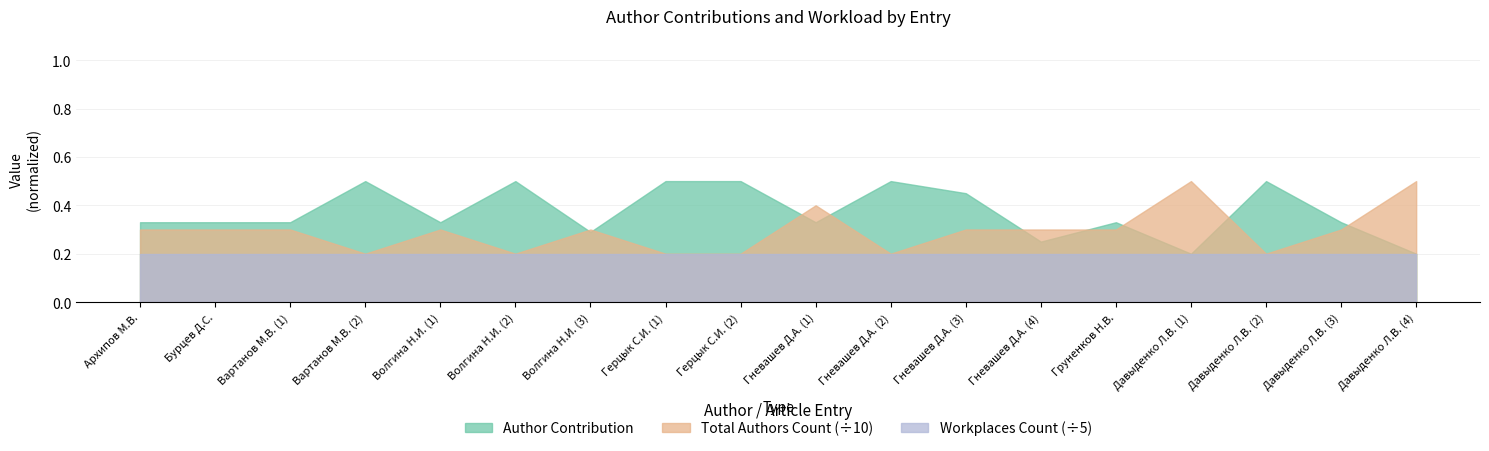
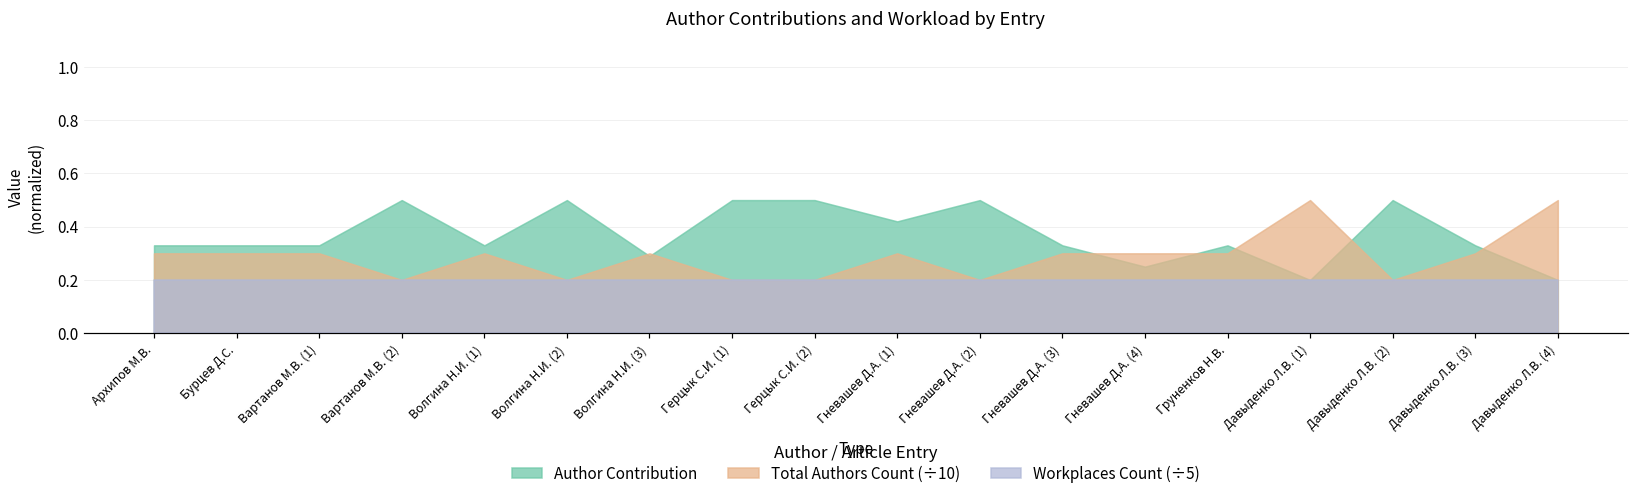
  {
    "Author Contribution": {
      "Архипов М.В.": 0.33,
      "Бурцев Д.С.": 0.33,
      "Вартанов М.В. (1)": 0.33,
      "Вартанов М.В. (2)": 0.50,
      "Волгина Н.И. (1)": 0.33,
      "Волгина Н.И. (2)": 0.50,
      "Герцык С.И. (1)": 0.50,
      "Герцык С.И. (2)": 0.50,
-     "Гневашев Д.А. (1)": 0.33,
+     "Гневашев Д.А. (1)": 0.42,
      "Гневашев Д.А. (2)": 0.50,
-     "Гневашев Д.А. (3)": 0.45,
+     "Гневашев Д.А. (3)": 0.33,
      "Гневашев Д.А. (4)": 0.25,
      "Груненков Н.В.": 0.33,
      "Давыденко Л.В. (2)": 0.50,
      "Давыденко Л.В. (3)": 0.33
    },
    "Total Authors Count (÷10)": {
      "Архипов М.В.": 0.30,
      "Бурцев Д.С.": 0.30,
      "Вартанов М.В. (1)": 0.30,
      "Волгина Н.И. (1)": 0.30,
-     "Гневашев Д.А. (1)": 0.40,
+     "Гневашев Д.А. (1)": 0.30,
      "Гневашев Д.А. (3)": 0.30,
      "Гневашев Д.А. (4)": 0.30,
      "Груненков Н.В.": 0.30,
      "Давыденко Л.В. (1)": 0.50,
      "Давыденко Л.В. (3)": 0.30,
      "Давыденко Л.В. (4)": 0.50
    },
    "Workplaces Count (÷5)": {
      "Архипов М.В.": 0.20,
      "Бурцев Д.С.": 0.20,
      "Вартанов М.В. (1)": 0.20,
      "Волгина Н.И. (1)": 0.20,
      "Волгина Н.И. (3)": 0.20,
      "Гневашев Д.А. (1)": 0.20,
      "Гневашев Д.А. (3)": 0.20,
      "Гневашев Д.А. (4)": 0.20,
      "Груненков Н.В.": 0.20,
      "Давыденко Л.В. (3)": 0.20
    }
  }
